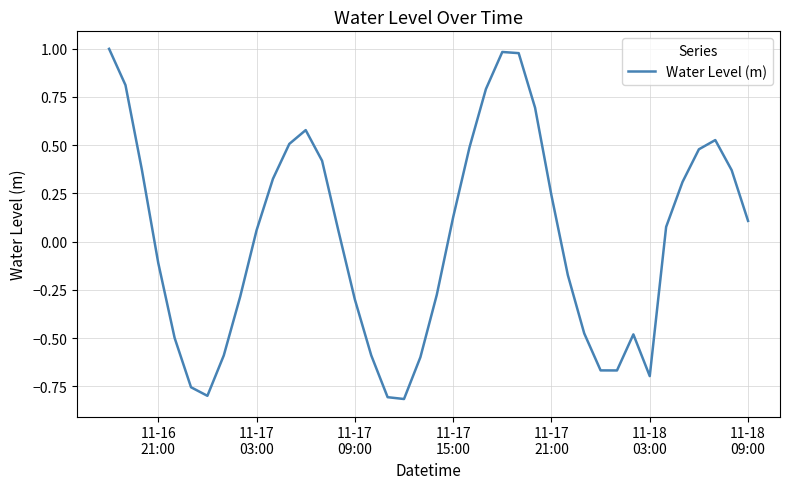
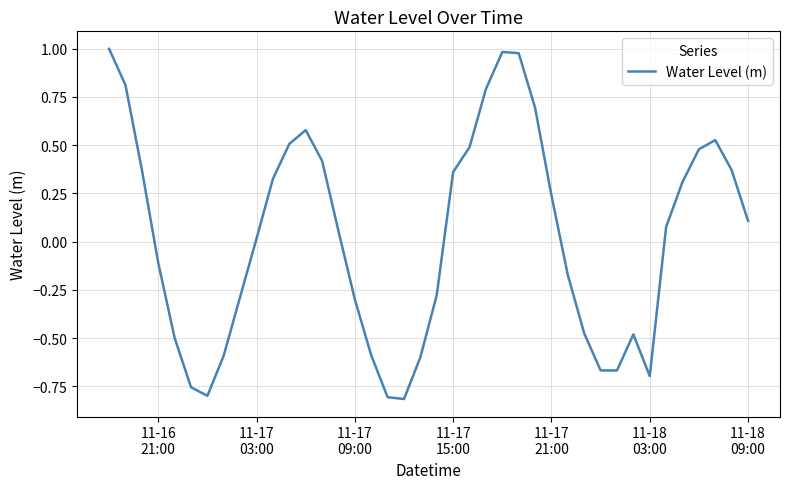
  {
    "11-16 21:00": -0.11,
-   "11-17 03:00": 0.06,
+   "11-17 03:00": 0.02,
    "11-17 09:00": -0.30,
-   "11-17 15:00": 0.13,
+   "11-17 15:00": 0.36,
    "11-17 21:00": 0.24,
    "11-18 03:00": -0.70,
    "11-18 09:00": 0.11
  }
